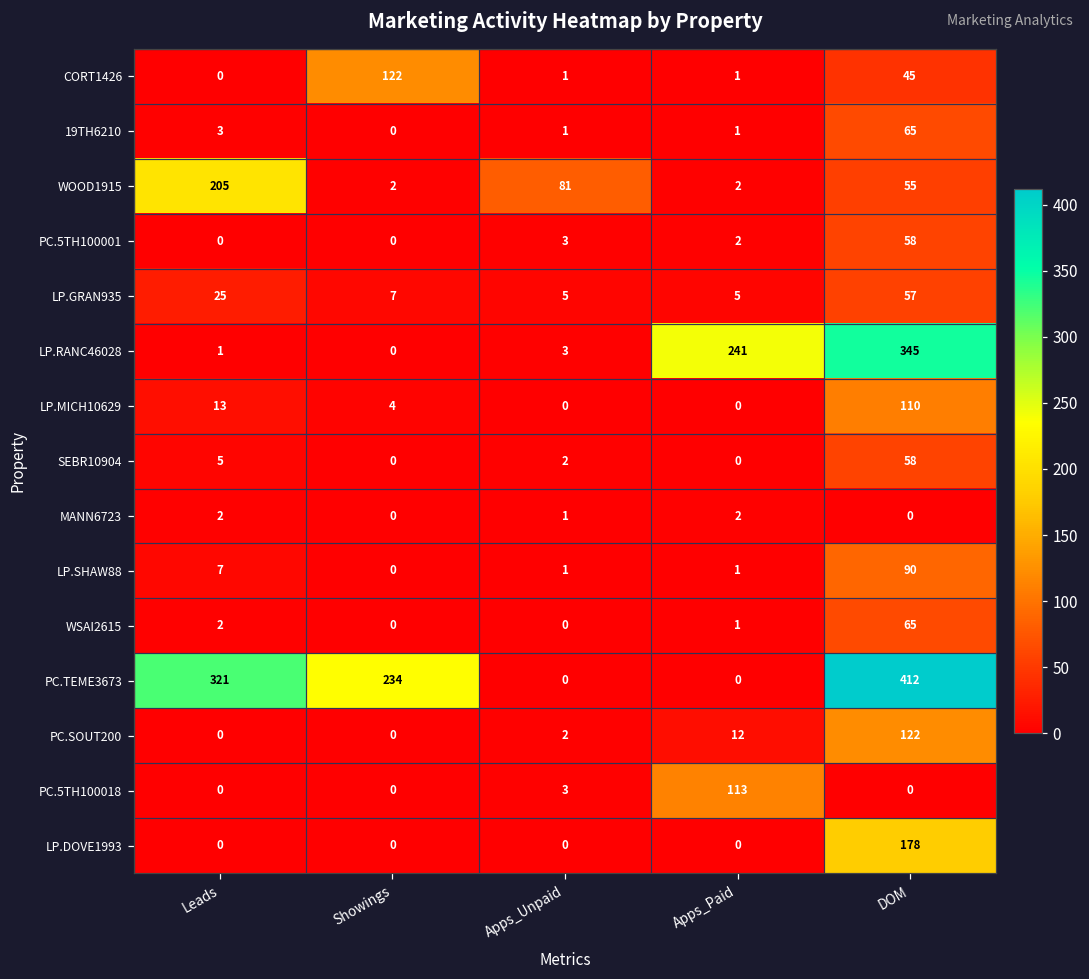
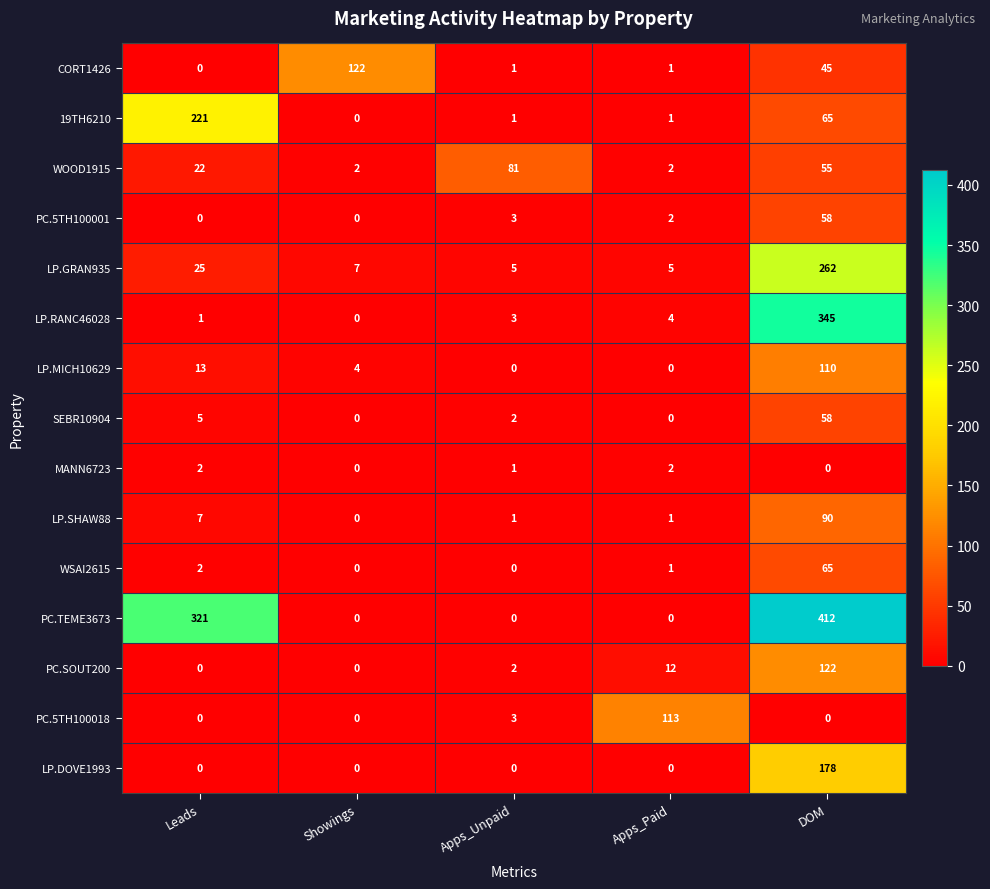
  {
    "CORT1426": {
      "Leads": 0,
      "Showings": 122,
      "Apps_Unpaid": 1,
      "Apps_Paid": 1,
      "DOM": 45
    },
    "19TH6210": {
-     "Leads": 3,
+     "Leads": 221,
      "Showings": 0,
      "Apps_Unpaid": 1,
      "Apps_Paid": 1,
      "DOM": 65
    },
    "WOOD1915": {
-     "Leads": 205,
+     "Leads": 22,
      "Showings": 2,
      "Apps_Unpaid": 81,
      "Apps_Paid": 2,
      "DOM": 55
    },
    "PC.5TH100001": {
      "Leads": 0,
      "Showings": 0,
      "Apps_Unpaid": 3,
      "Apps_Paid": 2,
      "DOM": 58
    },
    "LP.GRAN935": {
      "Leads": 25,
      "Showings": 7,
      "Apps_Unpaid": 5,
      "Apps_Paid": 5,
-     "DOM": 57
+     "DOM": 262
    },
    "LP.RANC46028": {
      "Leads": 1,
      "Showings": 0,
      "Apps_Unpaid": 3,
-     "Apps_Paid": 241,
+     "Apps_Paid": 4,
      "DOM": 345
    },
    "LP.MICH10629": {
      "Leads": 13,
      "Showings": 4,
      "Apps_Unpaid": 0,
      "Apps_Paid": 0,
      "DOM": 110
    },
    "SEBR10904": {
      "Leads": 5,
      "Showings": 0,
      "Apps_Unpaid": 2,
      "Apps_Paid": 0,
      "DOM": 58
    },
    "MANN6723": {
      "Leads": 2,
      "Showings": 0,
      "Apps_Unpaid": 1,
      "Apps_Paid": 2,
      "DOM": 0
    },
    "LP.SHAW88": {
      "Leads": 7,
      "Showings": 0,
      "Apps_Unpaid": 1,
      "Apps_Paid": 1,
      "DOM": 90
    },
    "WSAI2615": {
      "Leads": 2,
      "Showings": 0,
      "Apps_Unpaid": 0,
      "Apps_Paid": 1,
      "DOM": 65
    },
    "PC.TEME3673": {
      "Leads": 321,
-     "Showings": 234,
+     "Showings": 0,
      "Apps_Unpaid": 0,
      "Apps_Paid": 0,
      "DOM": 412
    },
    "PC.SOUT200": {
      "Leads": 0,
      "Showings": 0,
      "Apps_Unpaid": 2,
      "Apps_Paid": 12,
      "DOM": 122
    },
    "PC.5TH100018": {
      "Leads": 0,
      "Showings": 0,
      "Apps_Unpaid": 3,
      "Apps_Paid": 113,
      "DOM": 0
    },
    "LP.DOVE1993": {
      "Leads": 0,
      "Showings": 0,
      "Apps_Unpaid": 0,
      "Apps_Paid": 0,
      "DOM": 178
    }
  }
